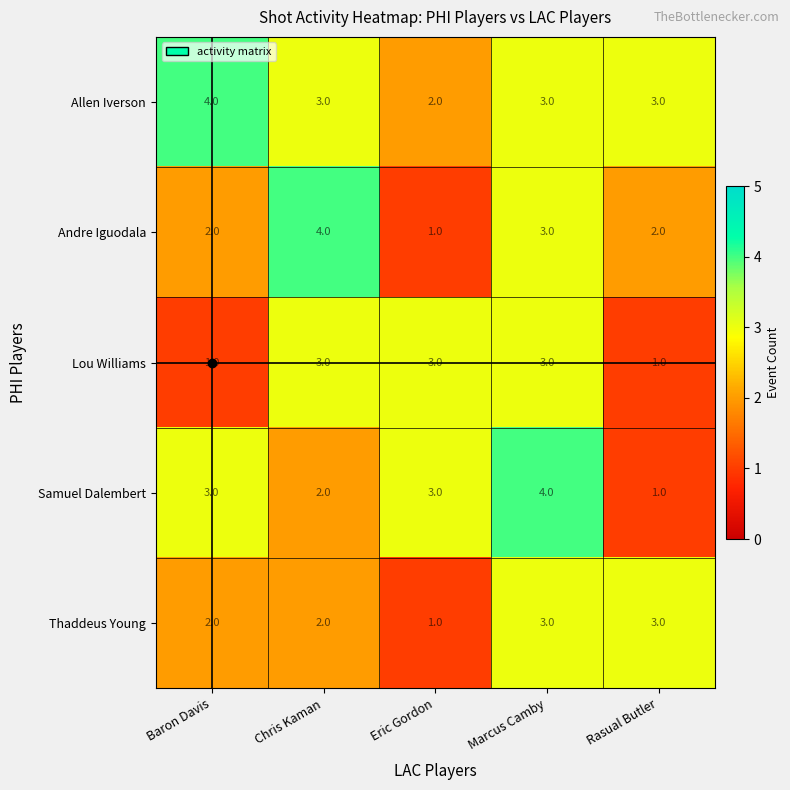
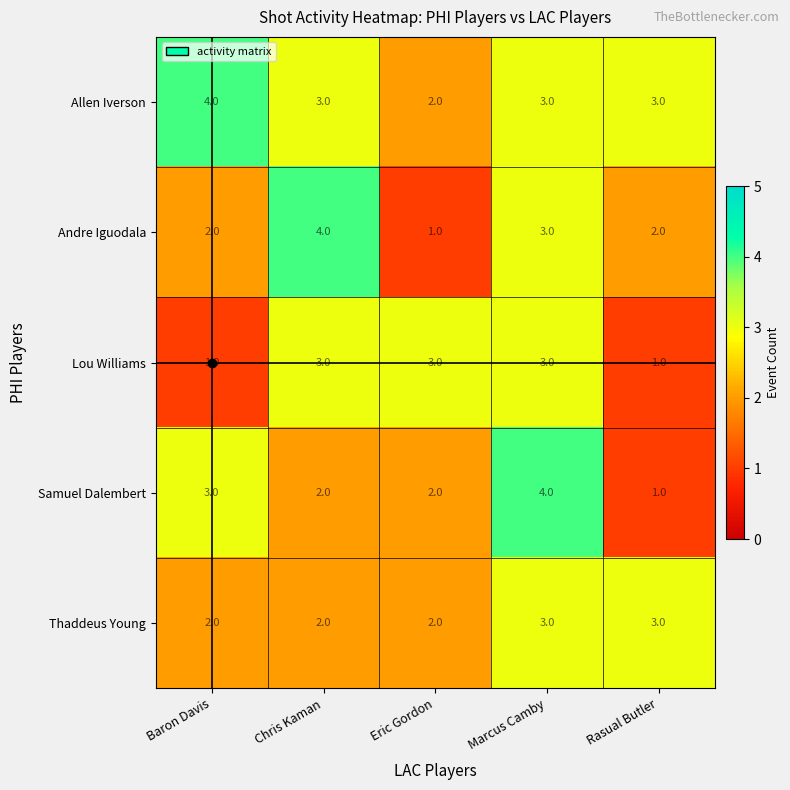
  {
    "Allen Iverson": {
      "Baron Davis": 4.0,
      "Chris Kaman": 3.0,
      "Eric Gordon": 2.0,
      "Marcus Camby": 3.0,
      "Rasual Butler": 3.0
    },
    "Andre Iguodala": {
      "Baron Davis": 2.0,
      "Chris Kaman": 4.0,
      "Eric Gordon": 1.0,
      "Marcus Camby": 3.0,
      "Rasual Butler": 2.0
    },
    "Lou Williams": {
      "Chris Kaman": 3.0,
      "Eric Gordon": 3.0,
      "Marcus Camby": 3.0,
      "Rasual Butler": 1.0
    },
    "Samuel Dalembert": {
      "Baron Davis": 3.0,
      "Chris Kaman": 2.0,
-     "Eric Gordon": 3.0,
+     "Eric Gordon": 2.0,
      "Marcus Camby": 4.0,
      "Rasual Butler": 1.0
    },
    "Thaddeus Young": {
      "Baron Davis": 2.0,
      "Chris Kaman": 2.0,
-     "Eric Gordon": 1.0,
+     "Eric Gordon": 2.0,
      "Marcus Camby": 3.0,
      "Rasual Butler": 3.0
    }
  }
